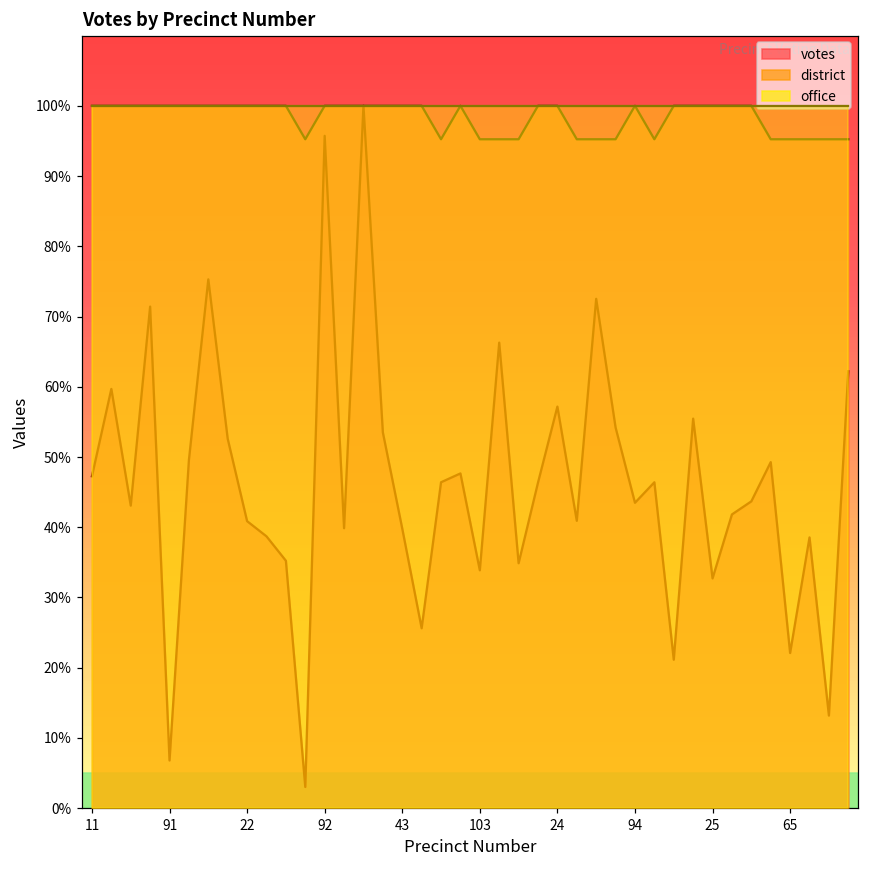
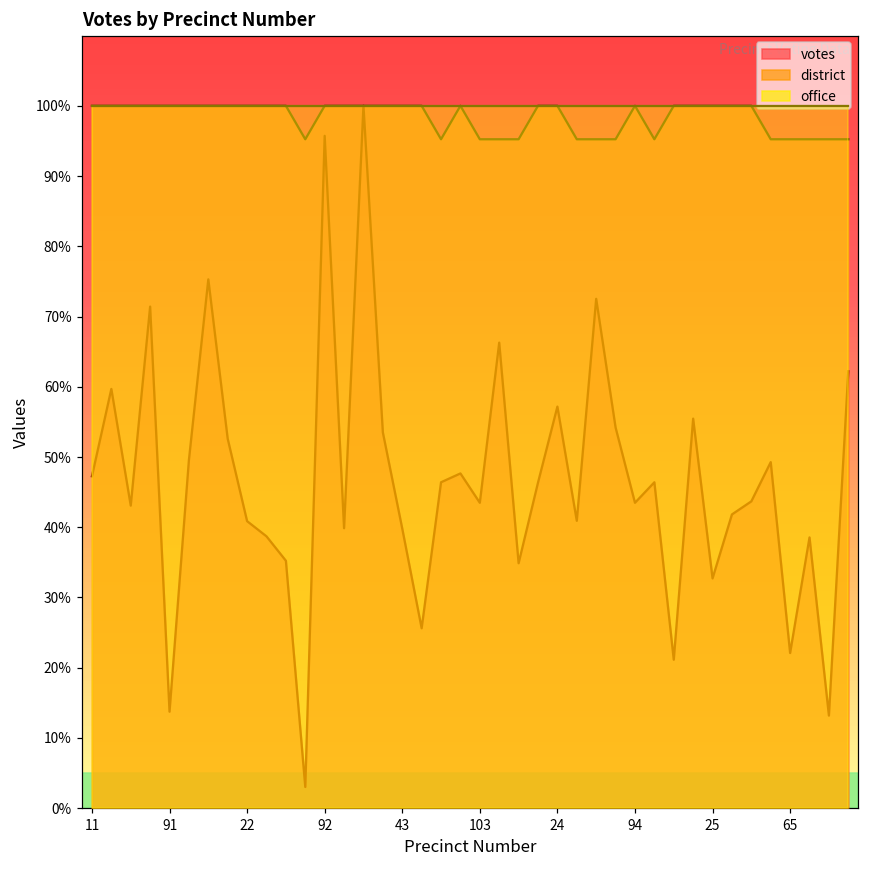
  {
    "votes": {
-     "91": "7%",
+     "91": "14%",
      "92": "96%",
      "43": "40%",
-     "103": "34%",
+     "103": "43%",
      "24": "57%",
      "94": "43%",
      "65": "22%"
    }
  }
